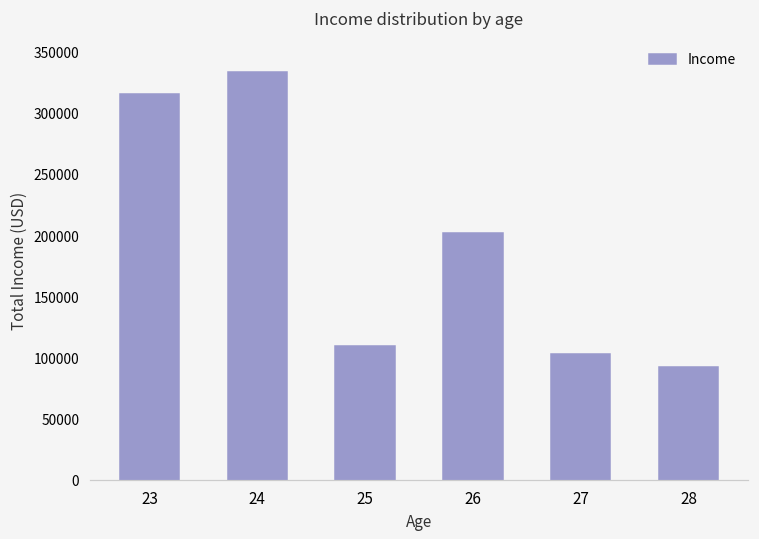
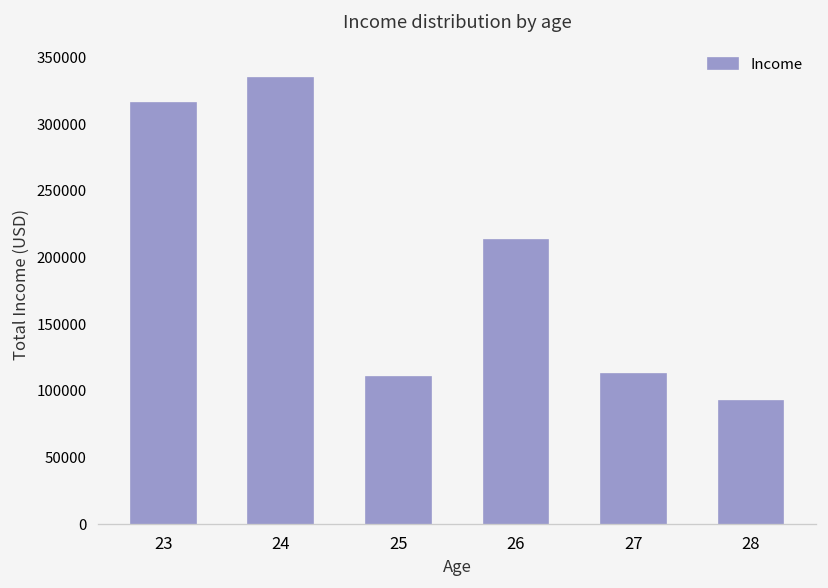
  {
    "23": 316000,
    "24": 334000,
    "25": 110000,
-   "26": 203000,
-   "27": 104000,
+   "26": 213000,
+   "27": 113000,
    "28": 93000
  }
